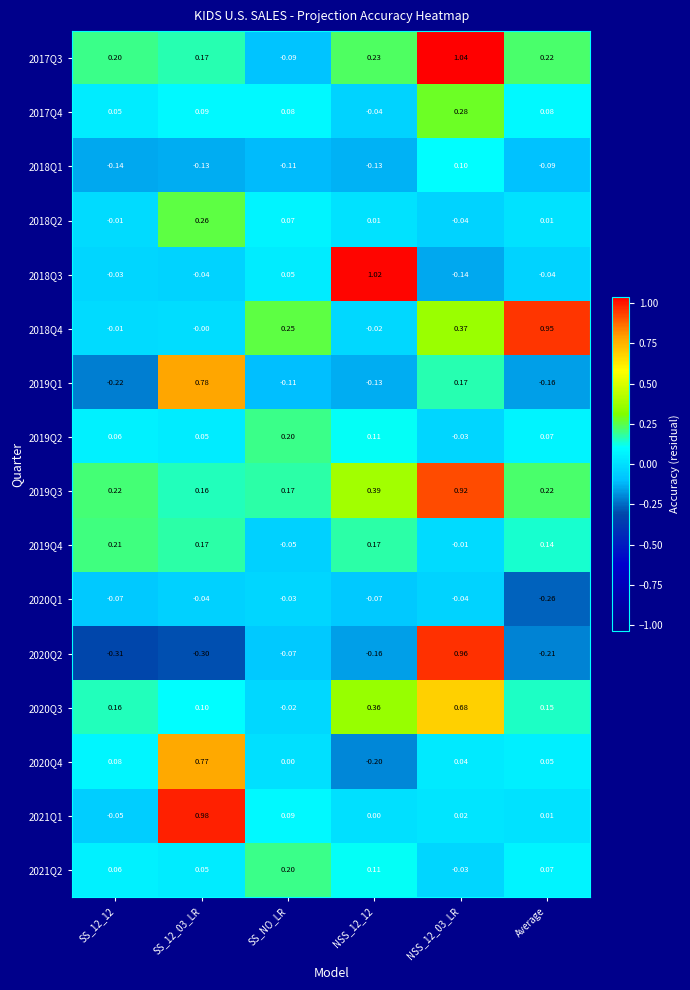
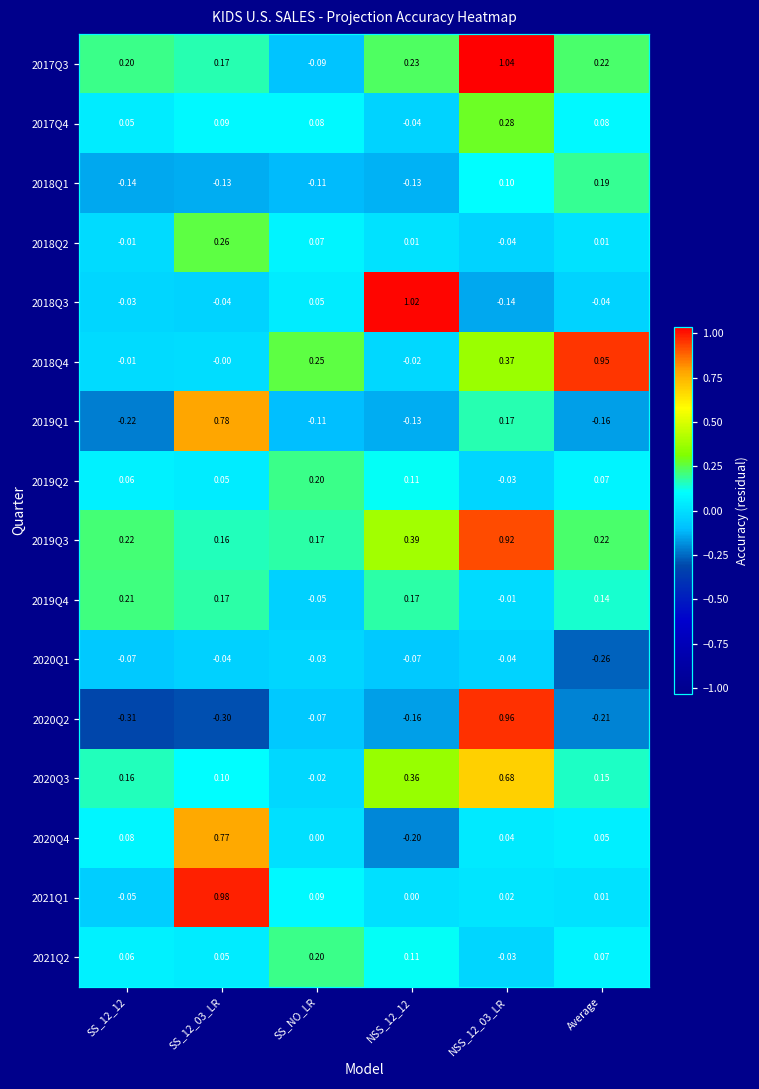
  {
    "2017Q3": {
      "SS_12_12": 0.20,
      "SS_12_03_LR": 0.17,
      "SS_NO_LR": -0.09,
      "NSS_12_12": 0.23,
      "NSS_12_03_LR": 1.04,
      "Average": 0.22
    },
    "2017Q4": {
      "SS_12_12": 0.05,
      "SS_12_03_LR": 0.09,
      "SS_NO_LR": 0.08,
      "NSS_12_12": -0.04,
      "NSS_12_03_LR": 0.28,
      "Average": 0.08
    },
    "2018Q1": {
      "SS_12_12": -0.14,
      "SS_12_03_LR": -0.13,
      "SS_NO_LR": -0.11,
      "NSS_12_12": -0.13,
      "NSS_12_03_LR": 0.10,
-     "Average": -0.09
+     "Average": 0.19
    },
    "2018Q2": {
      "SS_12_12": -0.01,
      "SS_12_03_LR": 0.26,
      "SS_NO_LR": 0.07,
      "NSS_12_12": 0.01,
      "NSS_12_03_LR": -0.04,
      "Average": 0.01
    },
    "2018Q3": {
      "SS_12_12": -0.03,
      "SS_12_03_LR": -0.04,
      "SS_NO_LR": 0.05,
      "NSS_12_12": 1.02,
      "NSS_12_03_LR": -0.14,
      "Average": -0.04
    },
    "2018Q4": {
      "SS_12_12": -0.01,
      "SS_12_03_LR": -0.00,
      "SS_NO_LR": 0.25,
      "NSS_12_12": -0.02,
      "NSS_12_03_LR": 0.37,
      "Average": 0.95
    },
    "2019Q1": {
      "SS_12_12": -0.22,
      "SS_12_03_LR": 0.78,
      "SS_NO_LR": -0.11,
      "NSS_12_12": -0.13,
      "NSS_12_03_LR": 0.17,
      "Average": -0.16
    },
    "2019Q2": {
      "SS_12_12": 0.06,
      "SS_12_03_LR": 0.05,
      "SS_NO_LR": 0.20,
      "NSS_12_12": 0.11,
      "NSS_12_03_LR": -0.03,
      "Average": 0.07
    },
    "2019Q3": {
      "SS_12_12": 0.22,
      "SS_12_03_LR": 0.16,
      "SS_NO_LR": 0.17,
      "NSS_12_12": 0.39,
      "NSS_12_03_LR": 0.92,
      "Average": 0.22
    },
    "2019Q4": {
      "SS_12_12": 0.21,
      "SS_12_03_LR": 0.17,
      "SS_NO_LR": -0.05,
      "NSS_12_12": 0.17,
      "NSS_12_03_LR": -0.01,
      "Average": 0.14
    },
    "2020Q1": {
      "SS_12_12": -0.07,
      "SS_12_03_LR": -0.04,
      "SS_NO_LR": -0.03,
      "NSS_12_12": -0.07,
      "NSS_12_03_LR": -0.04,
      "Average": -0.26
    },
    "2020Q2": {
      "SS_12_12": -0.31,
      "SS_12_03_LR": -0.30,
      "SS_NO_LR": -0.07,
      "NSS_12_12": -0.16,
      "NSS_12_03_LR": 0.96,
      "Average": -0.21
    },
    "2020Q3": {
      "SS_12_12": 0.16,
      "SS_12_03_LR": 0.10,
      "SS_NO_LR": -0.02,
      "NSS_12_12": 0.36,
      "NSS_12_03_LR": 0.68,
      "Average": 0.15
    },
    "2020Q4": {
      "SS_12_12": 0.08,
      "SS_12_03_LR": 0.77,
      "SS_NO_LR": 0.00,
      "NSS_12_12": -0.20,
      "NSS_12_03_LR": 0.04,
      "Average": 0.05
    },
    "2021Q1": {
      "SS_12_12": -0.05,
      "SS_12_03_LR": 0.98,
      "SS_NO_LR": 0.09,
      "NSS_12_12": 0.00,
      "NSS_12_03_LR": 0.02,
      "Average": 0.01
    },
    "2021Q2": {
      "SS_12_12": 0.06,
      "SS_12_03_LR": 0.05,
      "SS_NO_LR": 0.20,
      "NSS_12_12": 0.11,
      "NSS_12_03_LR": -0.03,
      "Average": 0.07
    }
  }
